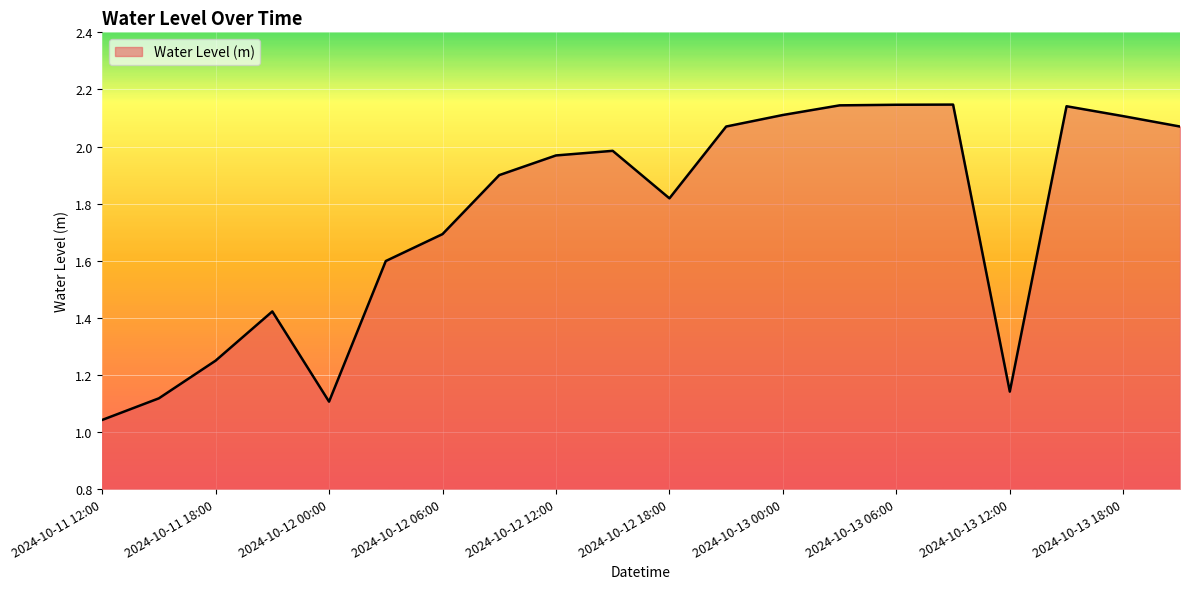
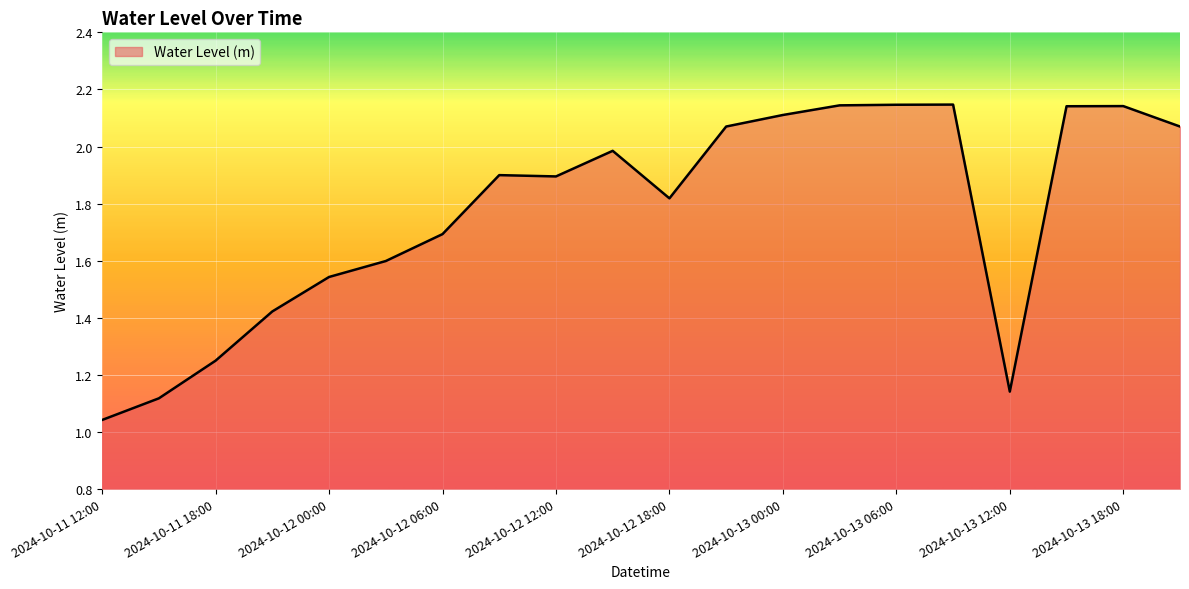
  {
    "2024-10-11 12:00": 1.04,
    "2024-10-11 18:00": 1.25,
-   "2024-10-12 00:00": 1.11,
+   "2024-10-12 00:00": 1.54,
    "2024-10-12 06:00": 1.69,
-   "2024-10-12 12:00": 1.97,
+   "2024-10-12 12:00": 1.90,
    "2024-10-12 18:00": 1.82,
    "2024-10-13 00:00": 2.11,
    "2024-10-13 06:00": 2.15,
    "2024-10-13 12:00": 1.14,
-   "2024-10-13 18:00": 2.11
+   "2024-10-13 18:00": 2.14
  }
